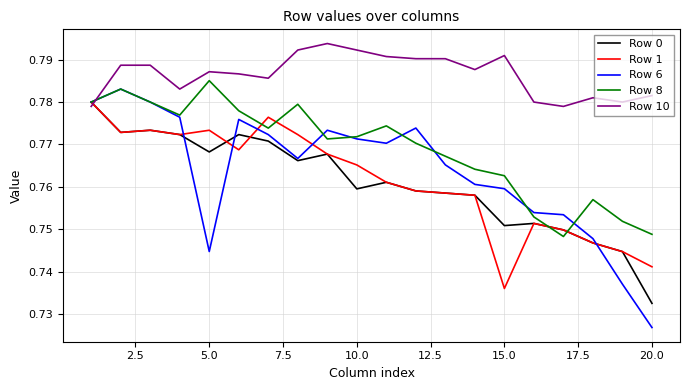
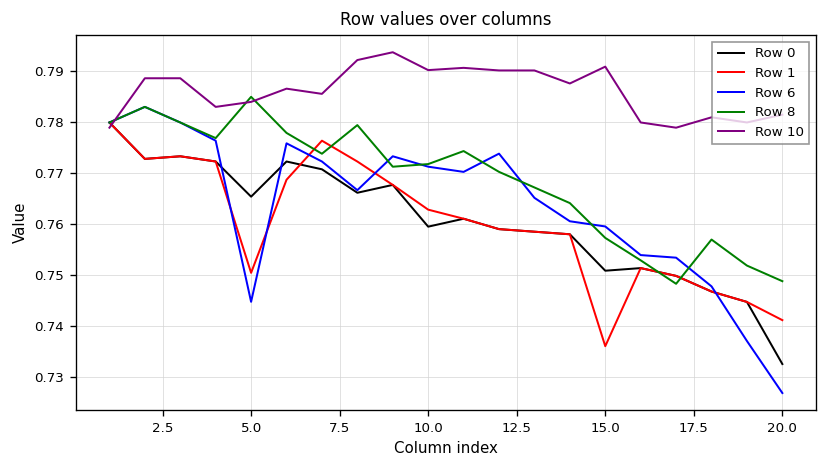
  {
    "Row 0": {
-     "5.0": 0.768,
+     "5.0": 0.765,
      "10.0": 0.760,
      "15.0": 0.751,
      "20.0": 0.733
    },
    "Row 1": {
-     "5.0": 0.773,
-     "10.0": 0.765,
+     "5.0": 0.750,
+     "10.0": 0.763,
      "15.0": 0.736,
      "20.0": 0.741
    },
    "Row 6": {
      "5.0": 0.745,
      "15.0": 0.760,
      "20.0": 0.727
    },
    "Row 8": {
      "5.0": 0.785,
-     "15.0": 0.763,
+     "15.0": 0.757,
      "20.0": 0.749
    },
    "Row 10": {
-     "5.0": 0.787,
-     "10.0": 0.792,
+     "5.0": 0.784,
+     "10.0": 0.790,
      "15.0": 0.791
    }
  }
